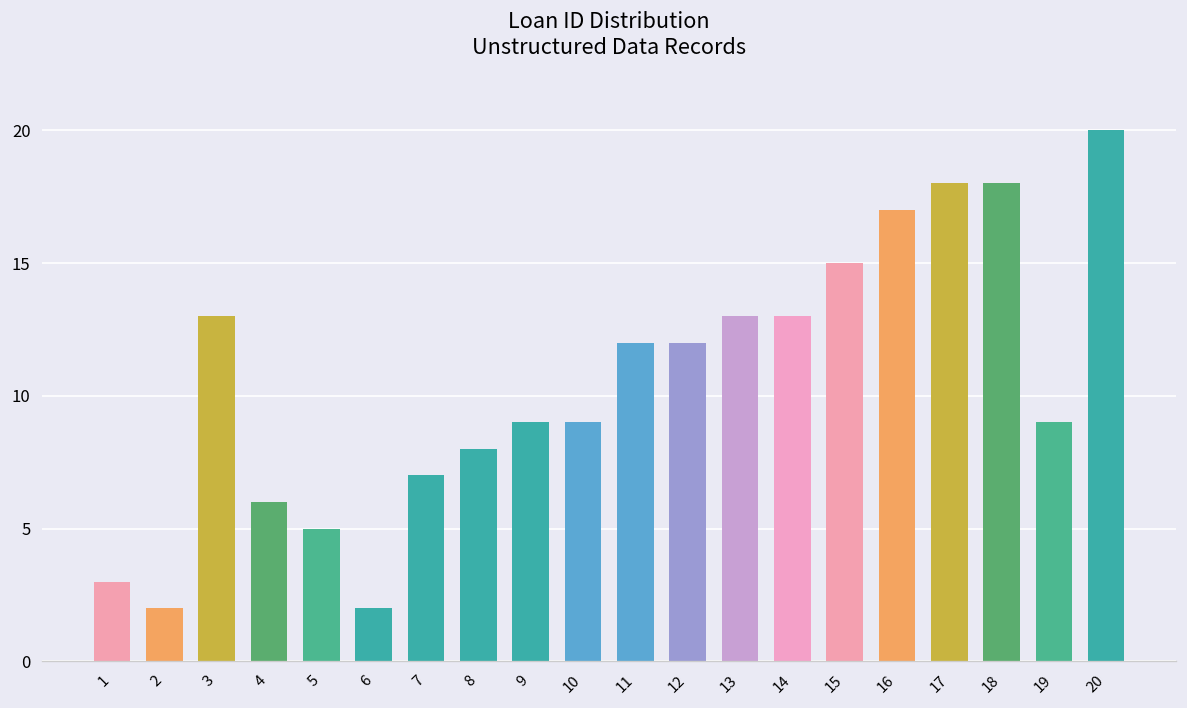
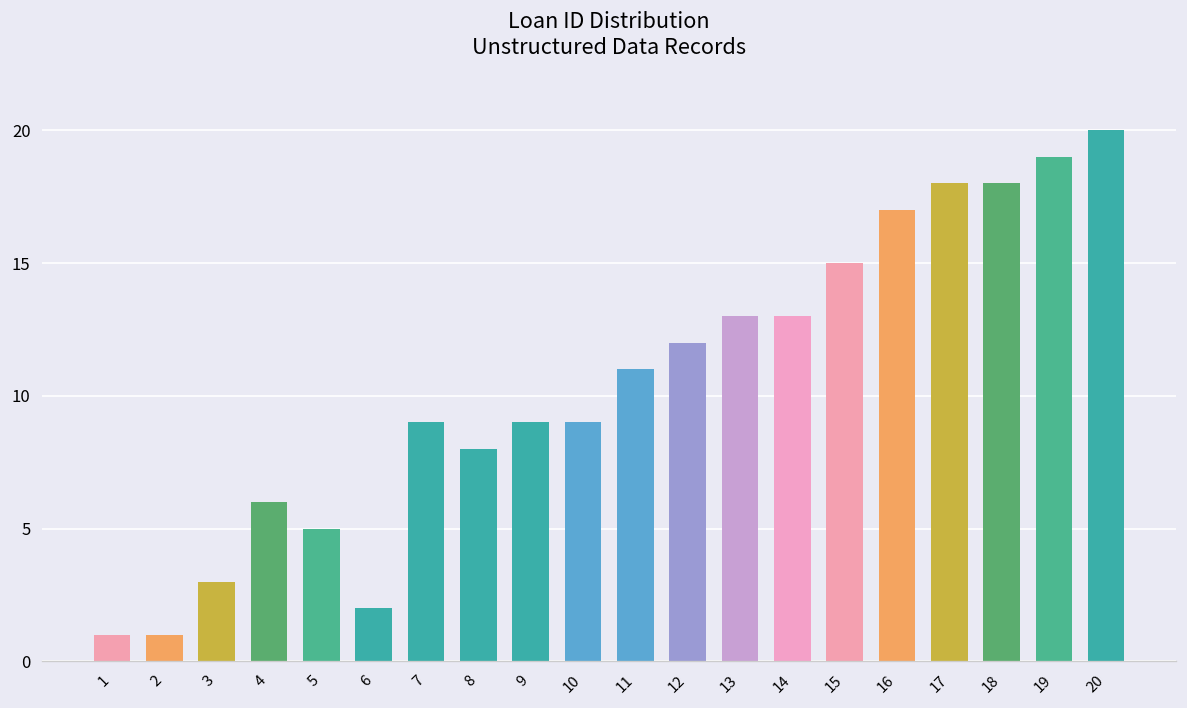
  {
-   "1": 3,
-   "2": 2,
-   "3": 13,
+   "1": 1,
+   "2": 1,
+   "3": 3,
    "4": 6,
    "5": 5,
    "6": 2,
-   "7": 7,
+   "7": 9,
    "8": 8,
    "9": 9,
    "10": 9,
-   "11": 12,
+   "11": 11,
    "12": 12,
    "13": 13,
    "14": 13,
    "15": 15,
    "16": 17,
    "17": 18,
    "18": 18,
-   "19": 9,
+   "19": 19,
    "20": 20
  }
